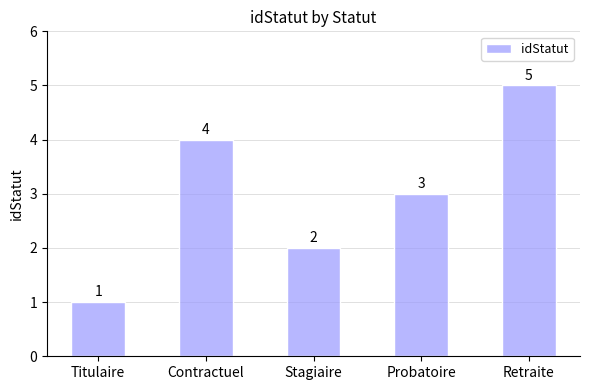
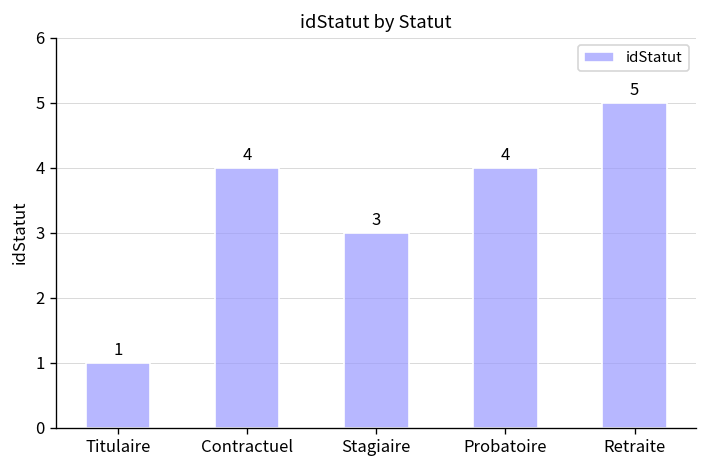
  {
    "Titulaire": 1,
    "Contractuel": 4,
-   "Stagiaire": 2,
-   "Probatoire": 3,
+   "Stagiaire": 3,
+   "Probatoire": 4,
    "Retraite": 5
  }
